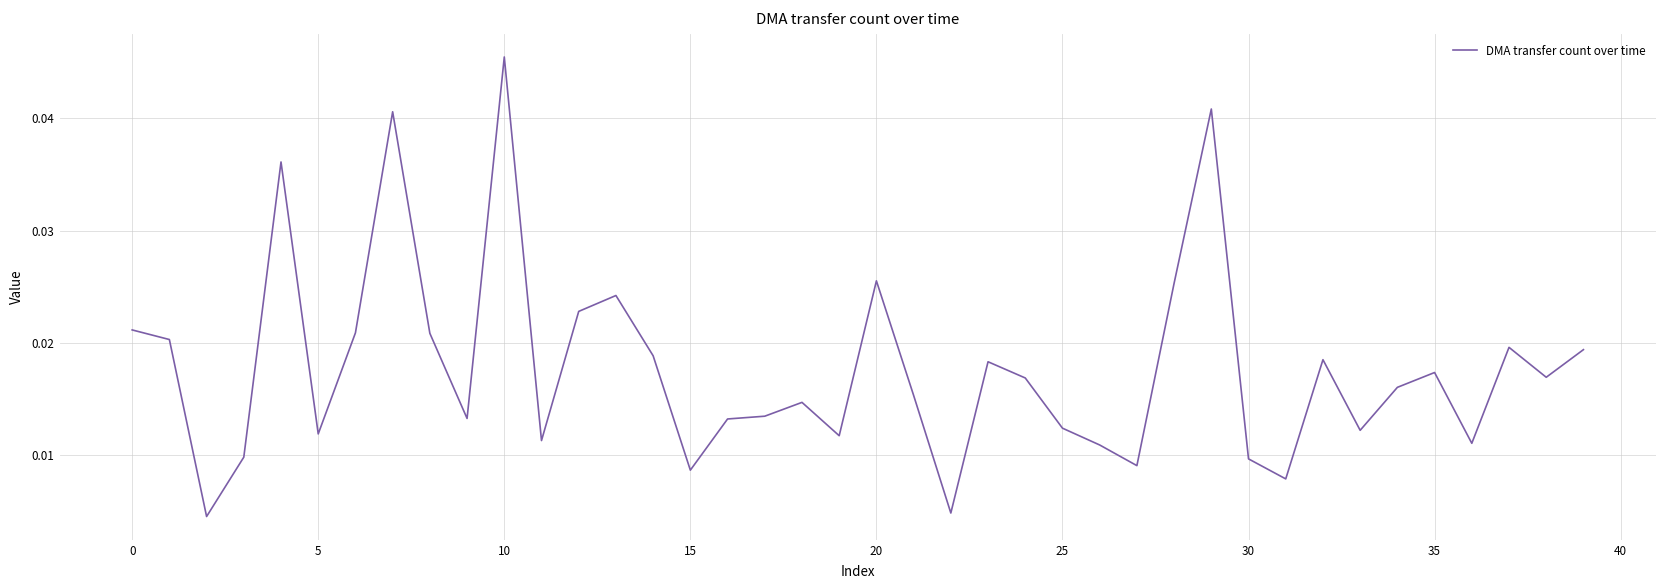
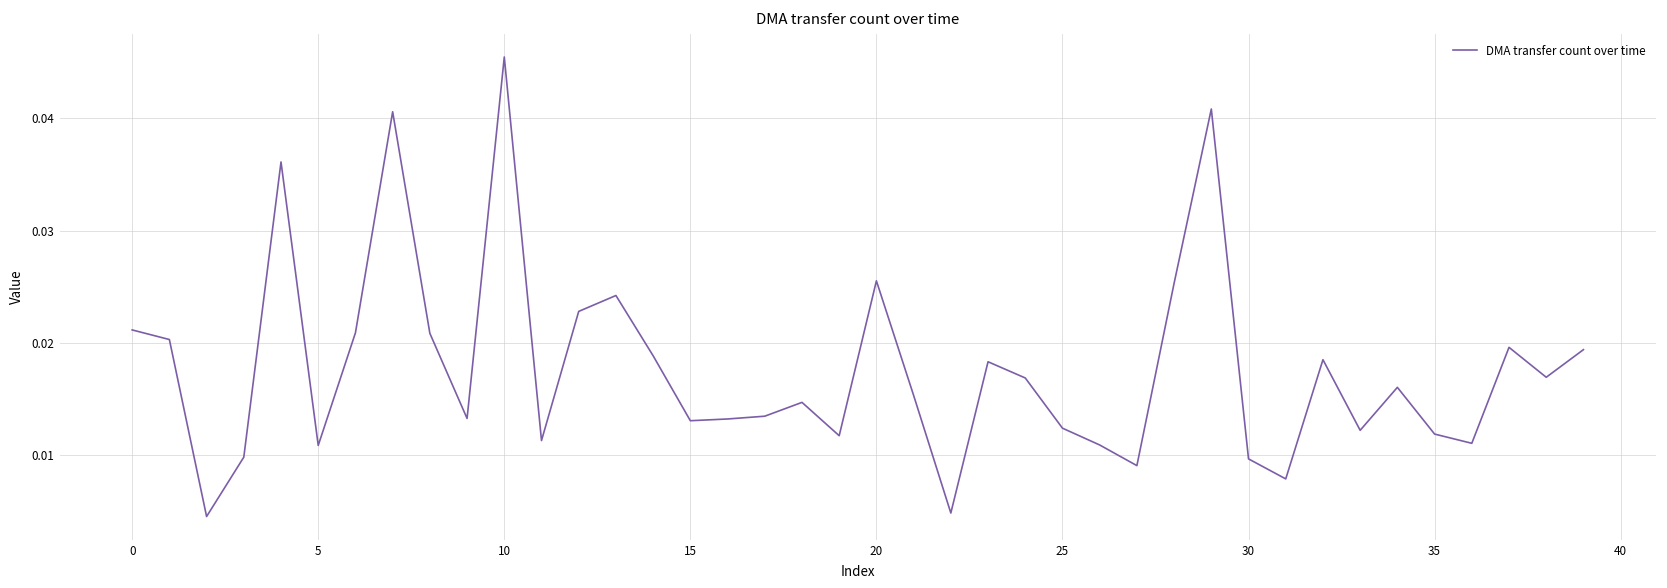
  {
    "0": 0.021,
-   "5": 0.012,
+   "5": 0.011,
    "10": 0.045,
-   "15": 0.009,
+   "15": 0.013,
    "20": 0.026,
    "25": 0.012,
    "30": 0.010,
-   "35": 0.017
+   "35": 0.012
  }
